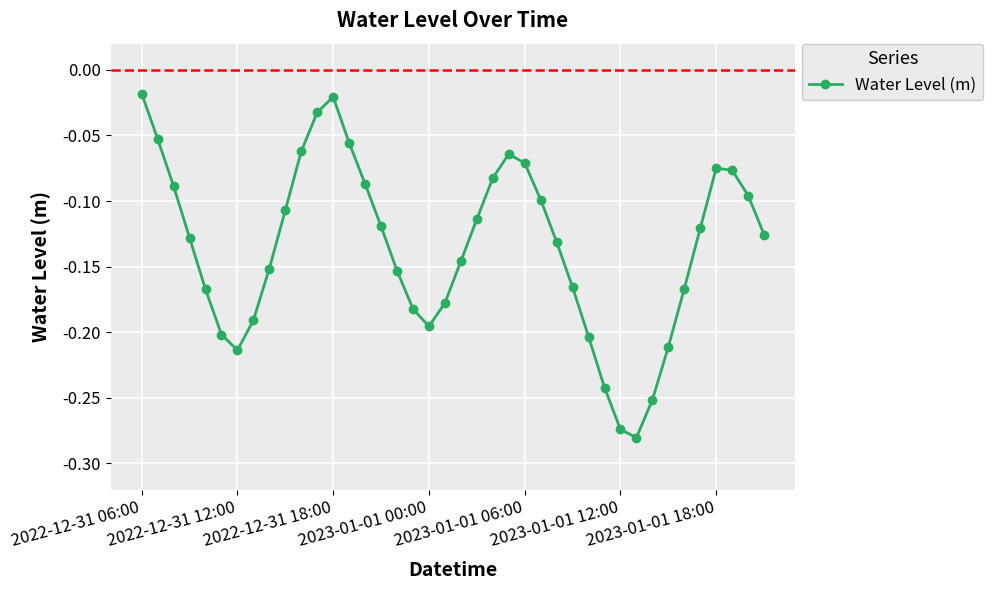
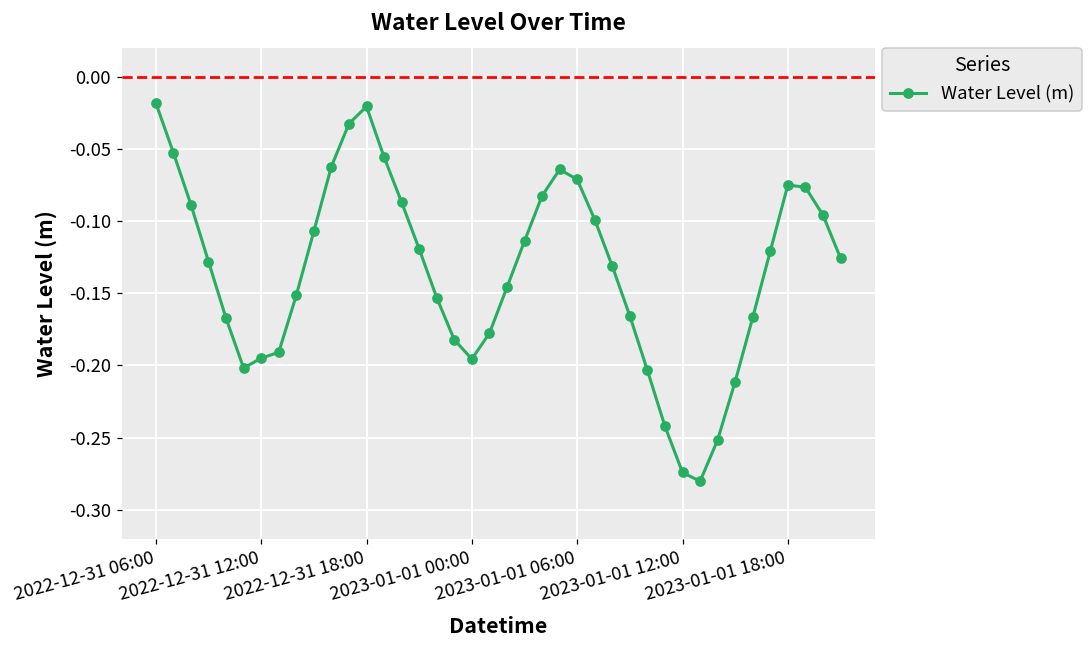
  {
    "2022-12-31 06:00": -0.018,
-   "2022-12-31 12:00": -0.214,
+   "2022-12-31 12:00": -0.195,
    "2022-12-31 18:00": -0.021,
    "2023-01-01 00:00": -0.196,
    "2023-01-01 06:00": -0.071,
    "2023-01-01 12:00": -0.274,
    "2023-01-01 18:00": -0.075
  }
